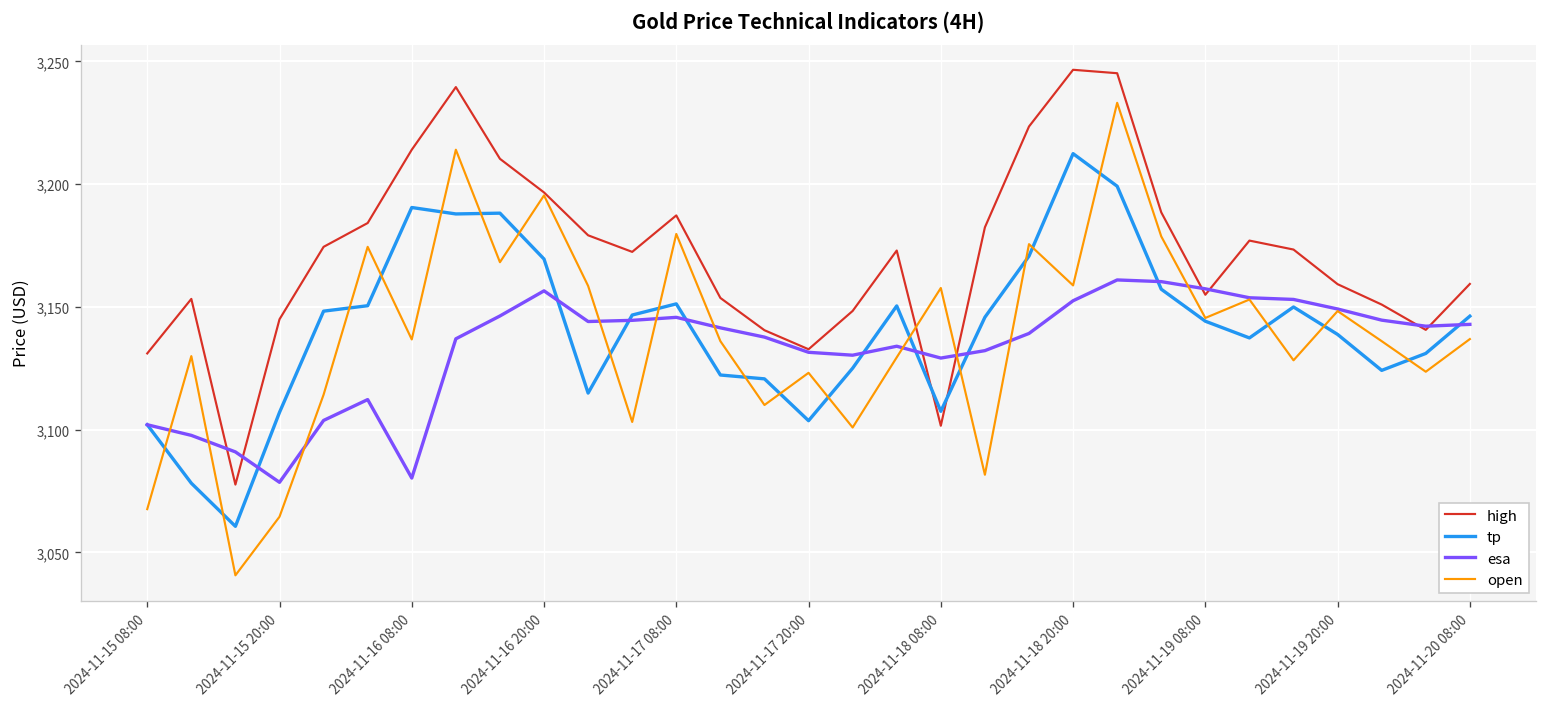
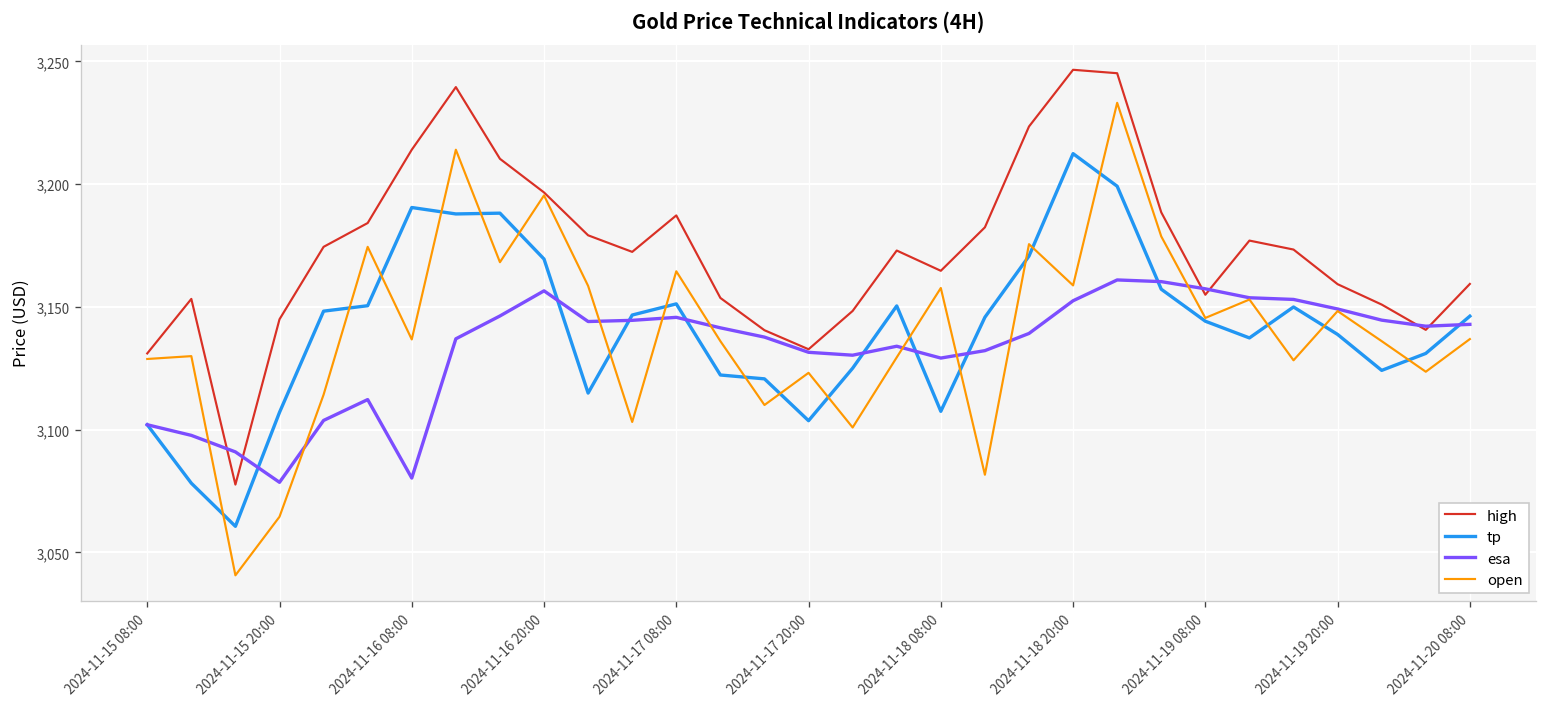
  {
    "high": {
      "2024-11-15 08:00": "3,131",
      "2024-11-15 20:00": "3,145",
      "2024-11-16 08:00": "3,214",
      "2024-11-17 08:00": "3,187",
-     "2024-11-18 08:00": "3,102",
+     "2024-11-18 08:00": "3,165",
      "2024-11-18 20:00": "3,247",
      "2024-11-19 08:00": "3,155",
      "2024-11-19 20:00": "3,159",
      "2024-11-20 08:00": "3,159"
    },
    "tp": {
      "2024-11-15 20:00": "3,107",
      "2024-11-16 08:00": "3,190",
      "2024-11-16 20:00": "3,169",
      "2024-11-17 08:00": "3,151",
      "2024-11-17 20:00": "3,104",
      "2024-11-18 08:00": "3,107",
      "2024-11-18 20:00": "3,212",
      "2024-11-19 08:00": "3,144",
      "2024-11-19 20:00": "3,139",
      "2024-11-20 08:00": "3,146"
    },
    "esa": {
      "2024-11-15 20:00": "3,079",
      "2024-11-16 08:00": "3,080",
      "2024-11-16 20:00": "3,157",
      "2024-11-17 08:00": "3,146",
      "2024-11-18 08:00": "3,129",
      "2024-11-18 20:00": "3,152",
      "2024-11-19 08:00": "3,157",
      "2024-11-20 08:00": "3,143"
    },
    "open": {
-     "2024-11-15 08:00": "3,068",
+     "2024-11-15 08:00": "3,129",
      "2024-11-15 20:00": "3,065",
      "2024-11-16 08:00": "3,137",
-     "2024-11-17 08:00": "3,180",
+     "2024-11-17 08:00": "3,165",
      "2024-11-17 20:00": "3,123",
      "2024-11-18 08:00": "3,158",
      "2024-11-18 20:00": "3,159",
      "2024-11-19 08:00": "3,146",
      "2024-11-20 08:00": "3,137"
    }
  }
